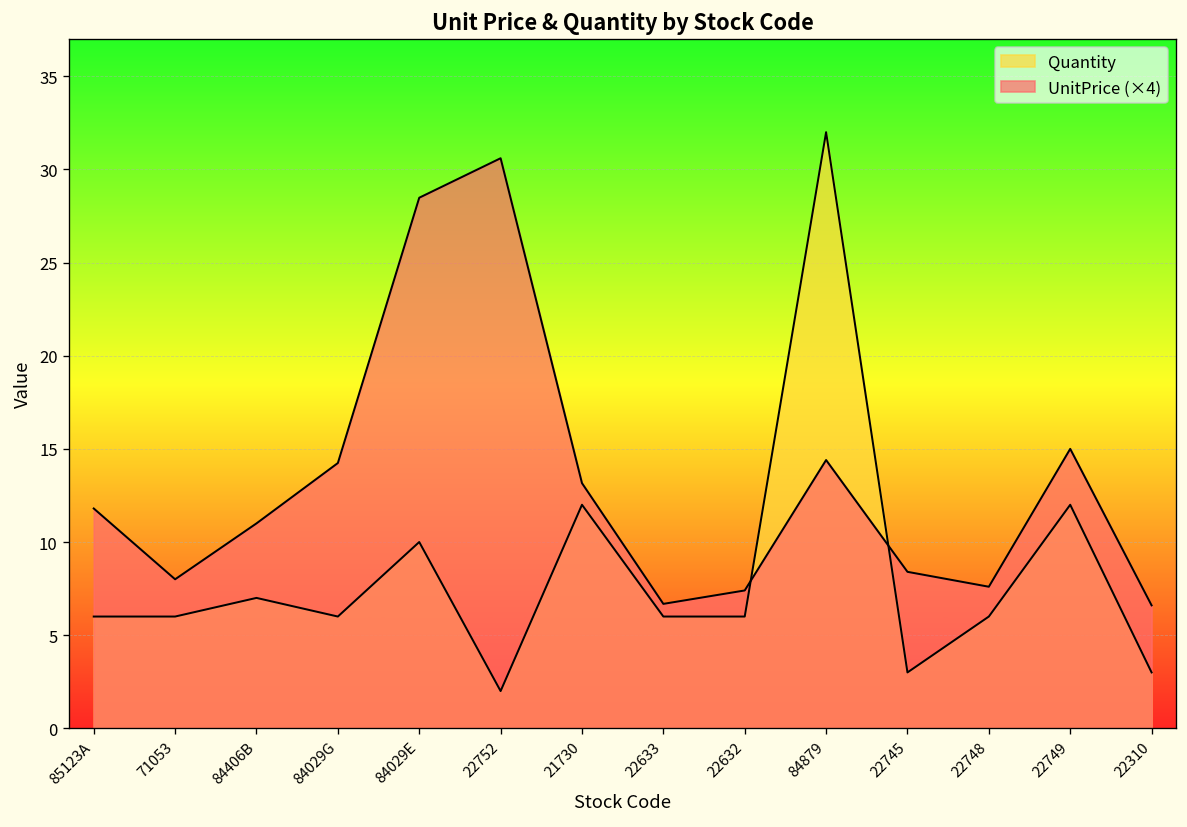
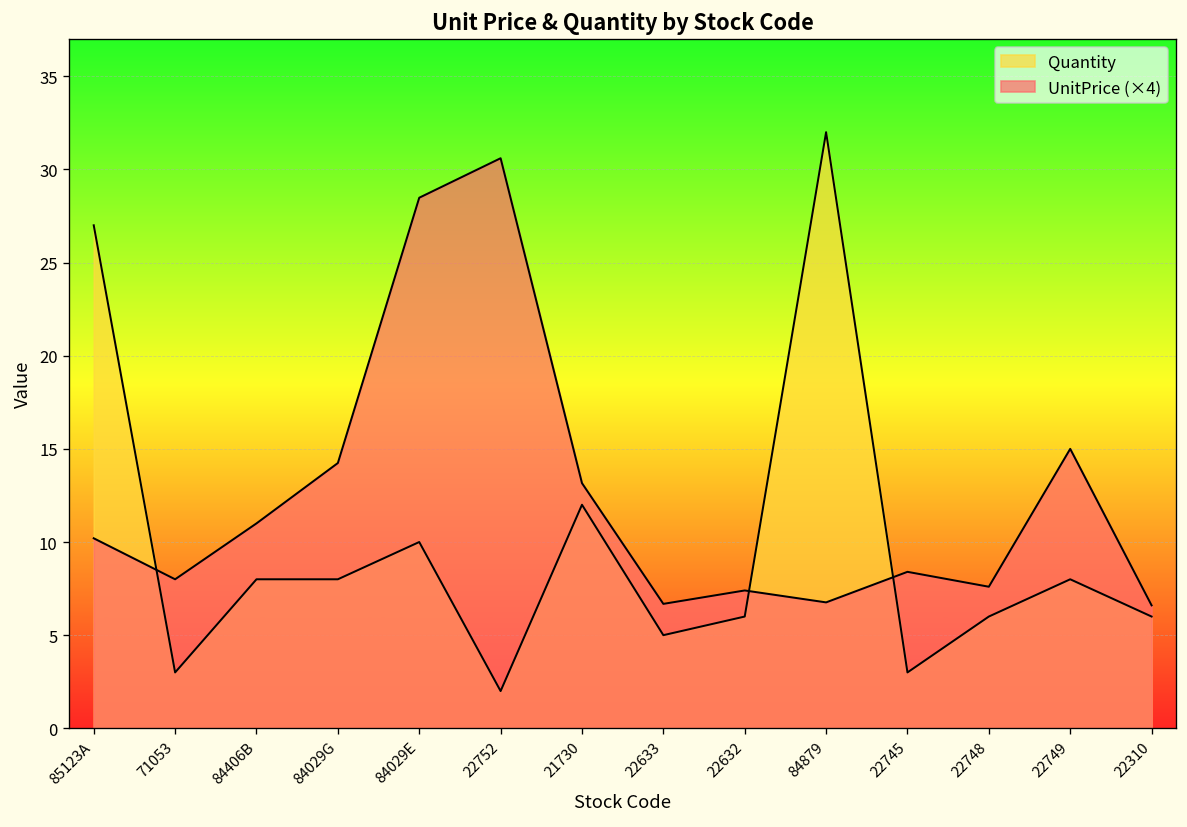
  {
    "Quantity": {
-     "85123A": 6,
-     "71053": 6,
-     "84406B": 7,
-     "84029G": 6,
+     "85123A": 27,
+     "71053": 3,
+     "84406B": 8,
+     "84029G": 8,
      "84029E": 10,
      "22752": 2,
      "21730": 12,
-     "22633": 6,
+     "22633": 5,
      "22632": 6,
      "84879": 32,
      "22745": 3,
      "22748": 6,
-     "22749": 12,
-     "22310": 3
+     "22749": 8,
+     "22310": 6
    },
    "UnitPrice (×4)": {
-     "85123A": 11.8,
+     "85123A": 10.2,
      "71053": 8.0,
      "84406B": 11.0,
      "84029G": 14.2,
      "84029E": 28.5,
      "22752": 30.6,
      "21730": 13.2,
      "22633": 6.7,
      "22632": 7.4,
-     "84879": 14.4,
+     "84879": 6.8,
      "22745": 8.4,
      "22748": 7.6,
      "22749": 15.0,
      "22310": 6.6
    }
  }
